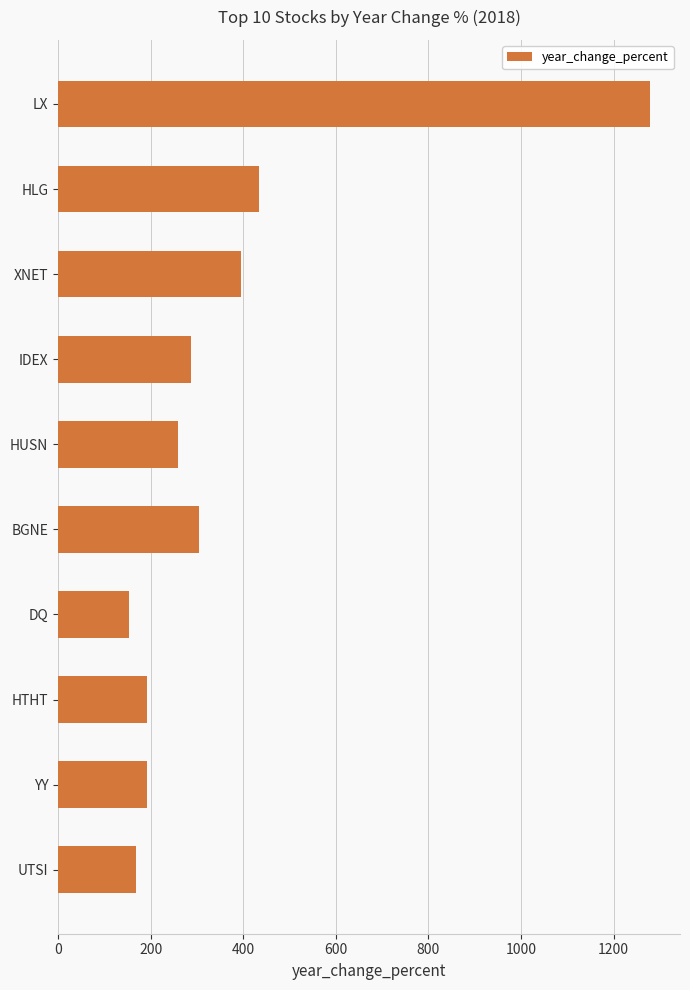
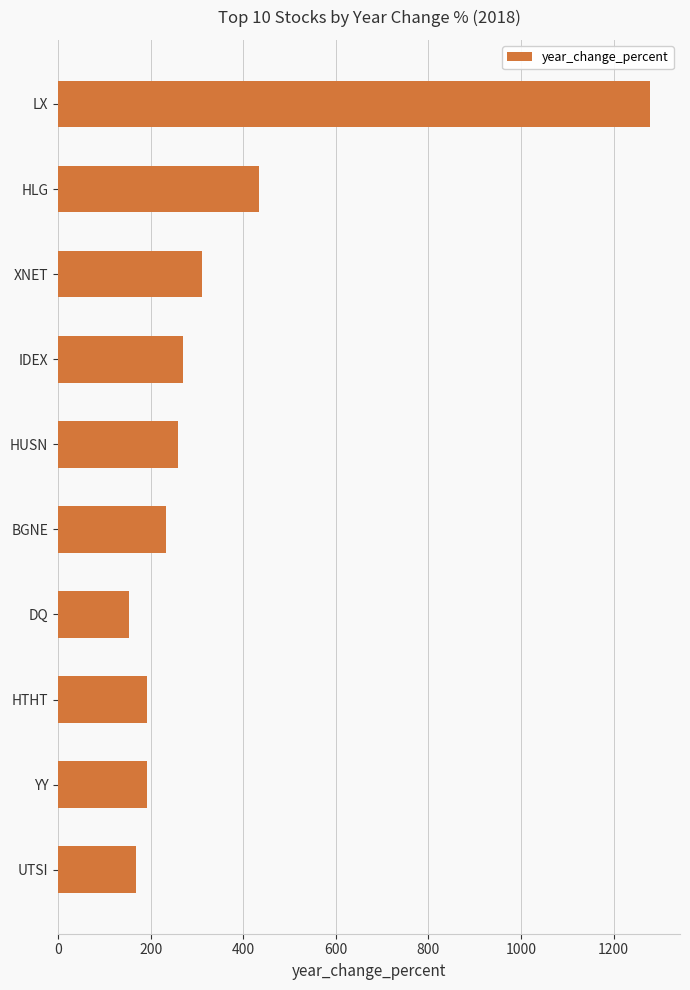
  {
    "LX": 1280,
    "HLG": 430,
-   "XNET": 400,
-   "IDEX": 290,
+   "XNET": 310,
+   "IDEX": 270,
    "HUSN": 260,
-   "BGNE": 300,
+   "BGNE": 230,
    "DQ": 150,
    "HTHT": 190,
    "YY": 190,
    "UTSI": 170
  }
